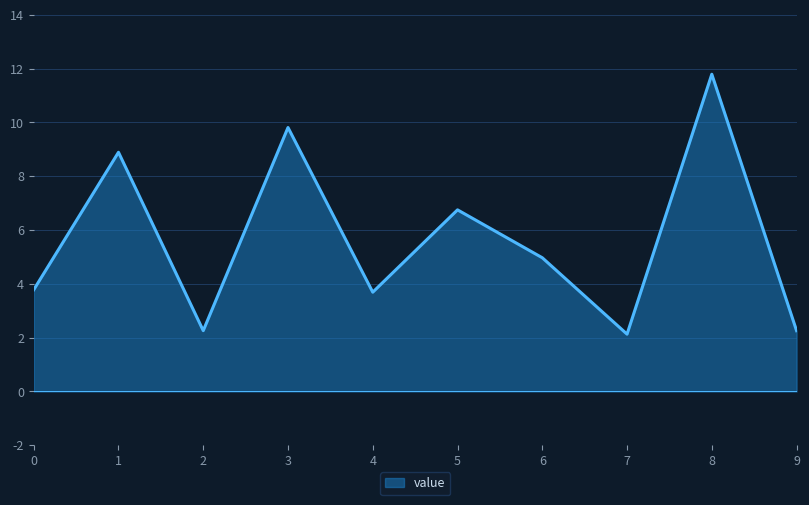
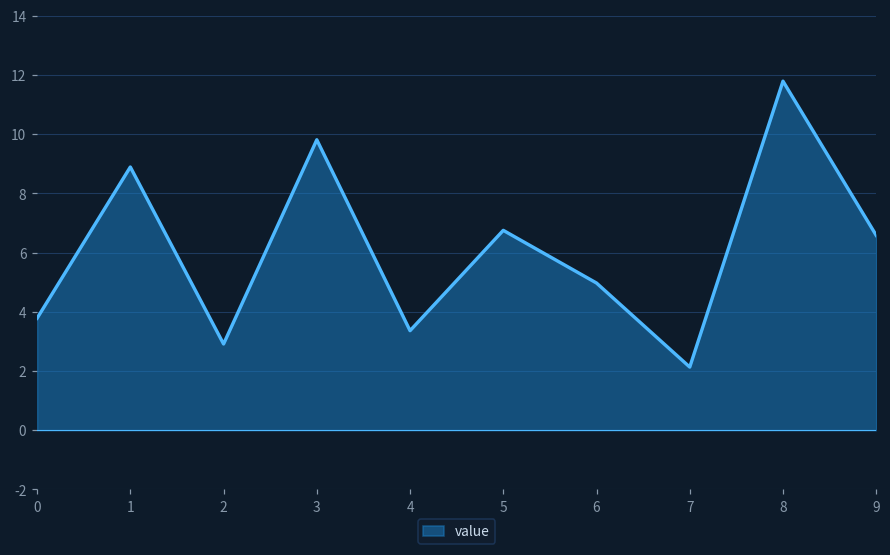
  {
    "0": 3.8,
    "1": 8.9,
-   "2": 2.3,
+   "2": 2.9,
    "3": 9.8,
-   "4": 3.7,
+   "4": 3.4,
    "5": 6.8,
    "6": 5.0,
    "7": 2.1,
    "8": 11.8,
-   "9": 2.3
+   "9": 6.6
  }
